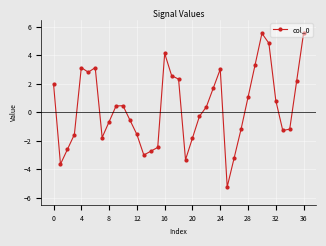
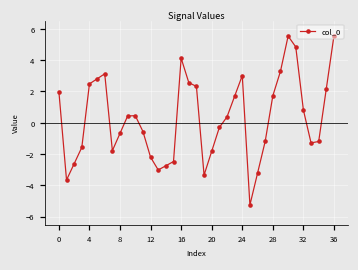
  {
    "0": 2.0,
-   "4": 3.1,
+   "4": 2.5,
    "8": -0.7,
-   "12": -1.6,
+   "12": -2.2,
    "16": 4.1,
    "20": -1.8,
    "24": 3.0,
-   "28": 1.0,
+   "28": 1.7,
    "32": 0.8
  }
